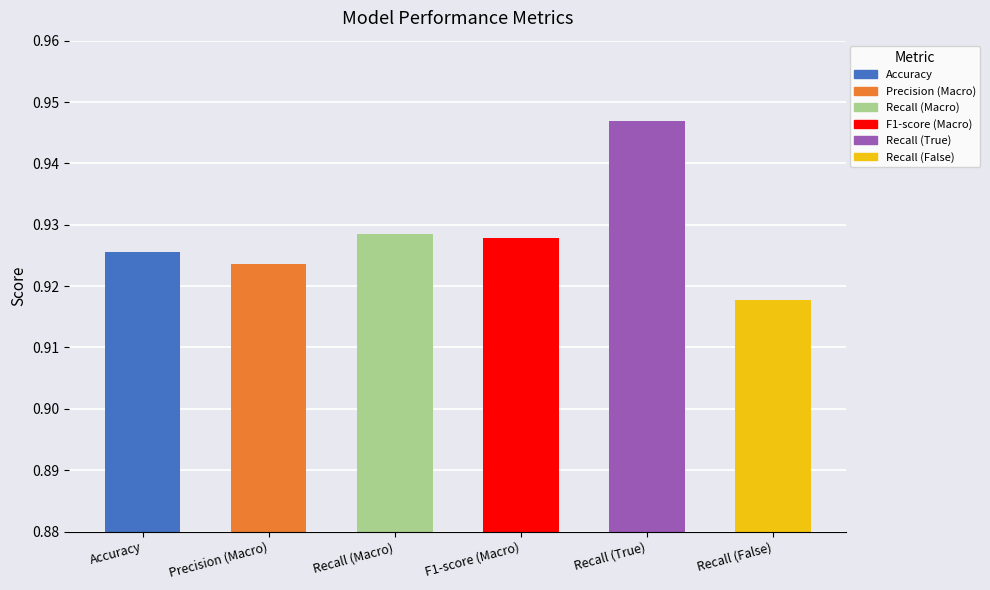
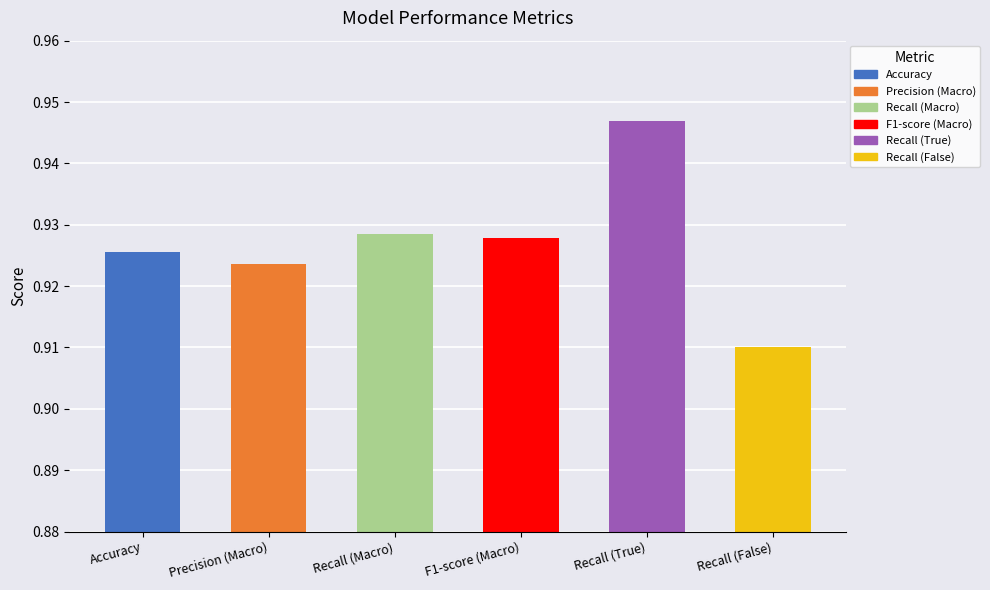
  {
    "Accuracy": 0.926,
    "Precision (Macro)": 0.924,
    "Recall (Macro)": 0.929,
    "F1-score (Macro)": 0.928,
    "Recall (True)": 0.947,
-   "Recall (False)": 0.918
+   "Recall (False)": 0.910
  }
